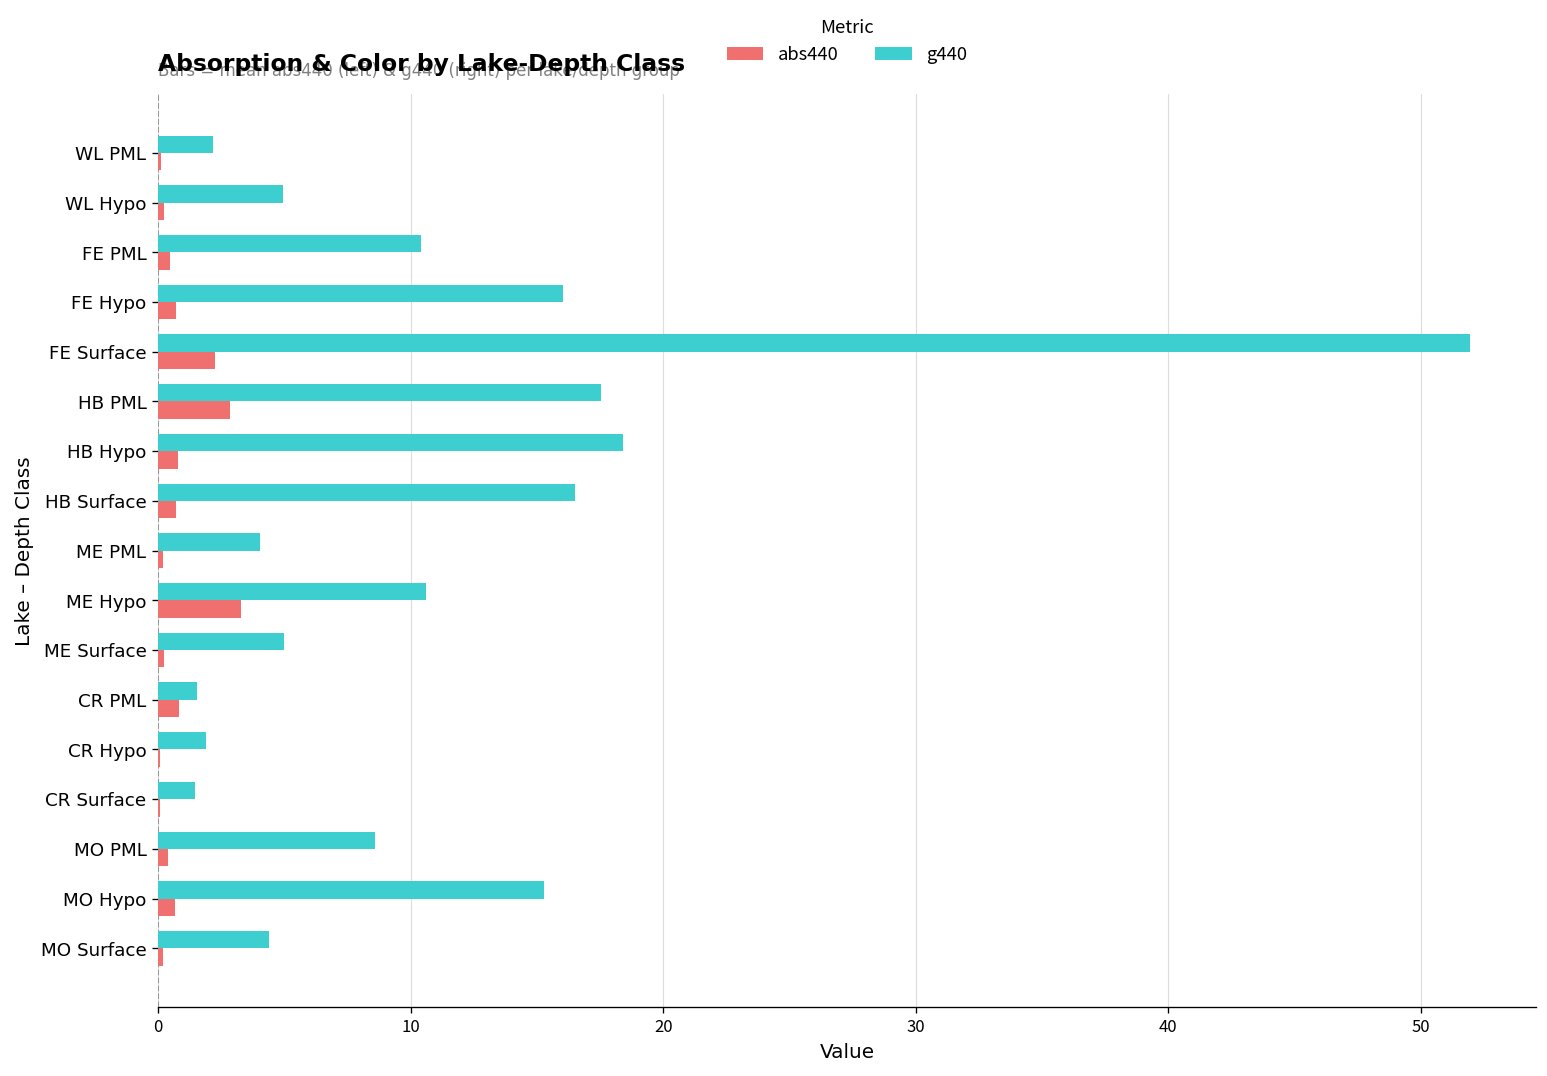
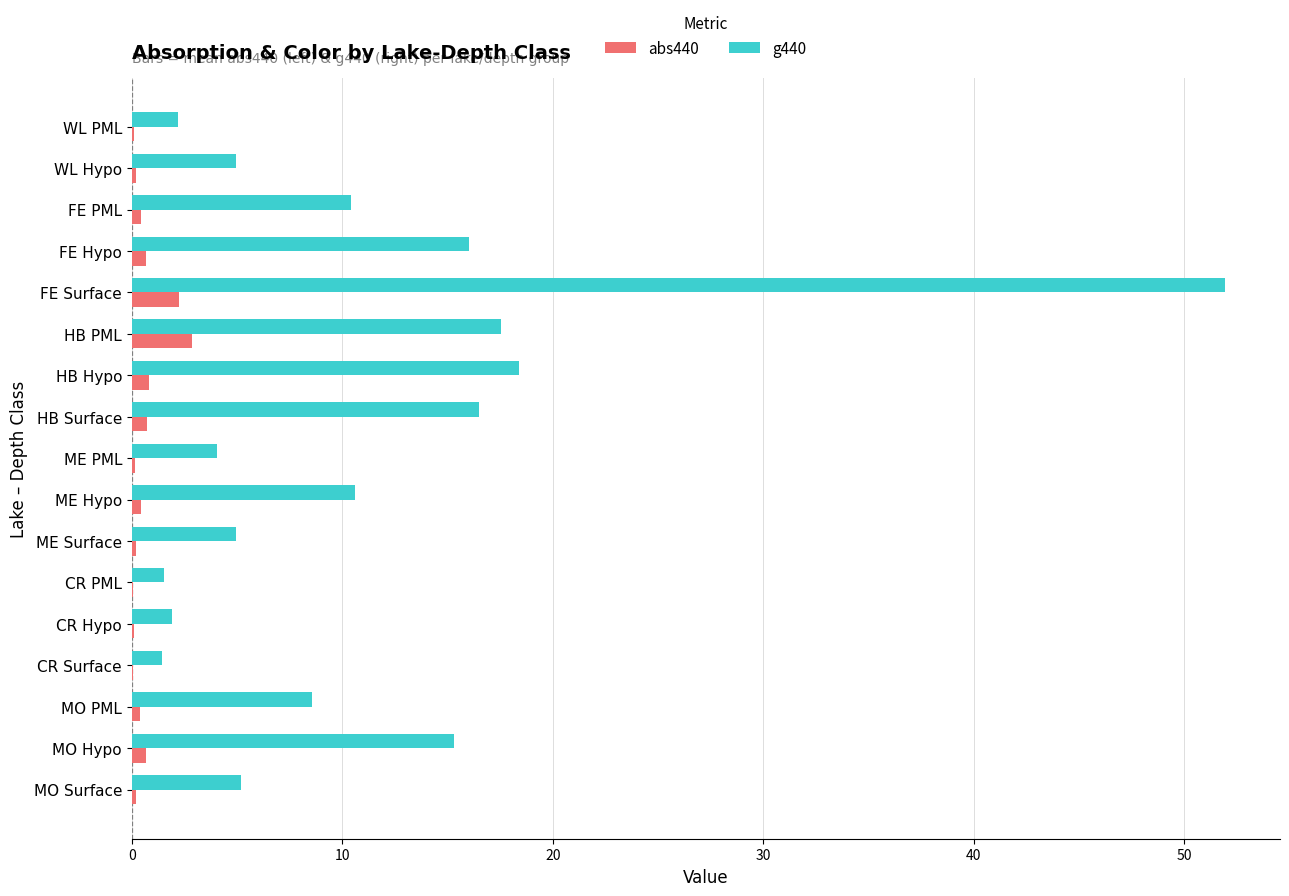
  {
    "abs440": {
      "WL PML": 0.1,
      "WL Hypo": 0.2,
      "FE PML": 0.5,
      "FE Hypo": 0.7,
      "FE Surface": 2.3,
      "HB PML": 2.8,
      "HB Hypo": 0.8,
      "HB Surface": 0.7,
      "ME PML": 0.2,
-     "ME Hypo": 3.3,
+     "ME Hypo": 0.5,
      "ME Surface": 0.2,
-     "CR PML": 0.8,
+     "CR PML": 0.1,
      "MO PML": 0.4,
      "MO Hypo": 0.7,
      "MO Surface": 0.2
    },
    "g440": {
      "WL PML": 2.2,
      "WL Hypo": 4.9,
      "FE PML": 10.4,
      "FE Hypo": 16.0,
      "FE Surface": 52.0,
      "HB PML": 17.6,
      "HB Hypo": 18.4,
      "HB Surface": 16.5,
      "ME PML": 4.0,
      "ME Hypo": 10.6,
      "ME Surface": 5.0,
      "CR PML": 1.5,
      "CR Hypo": 1.9,
      "CR Surface": 1.5,
      "MO PML": 8.6,
      "MO Hypo": 15.3,
-     "MO Surface": 4.4
+     "MO Surface": 5.2
    }
  }
